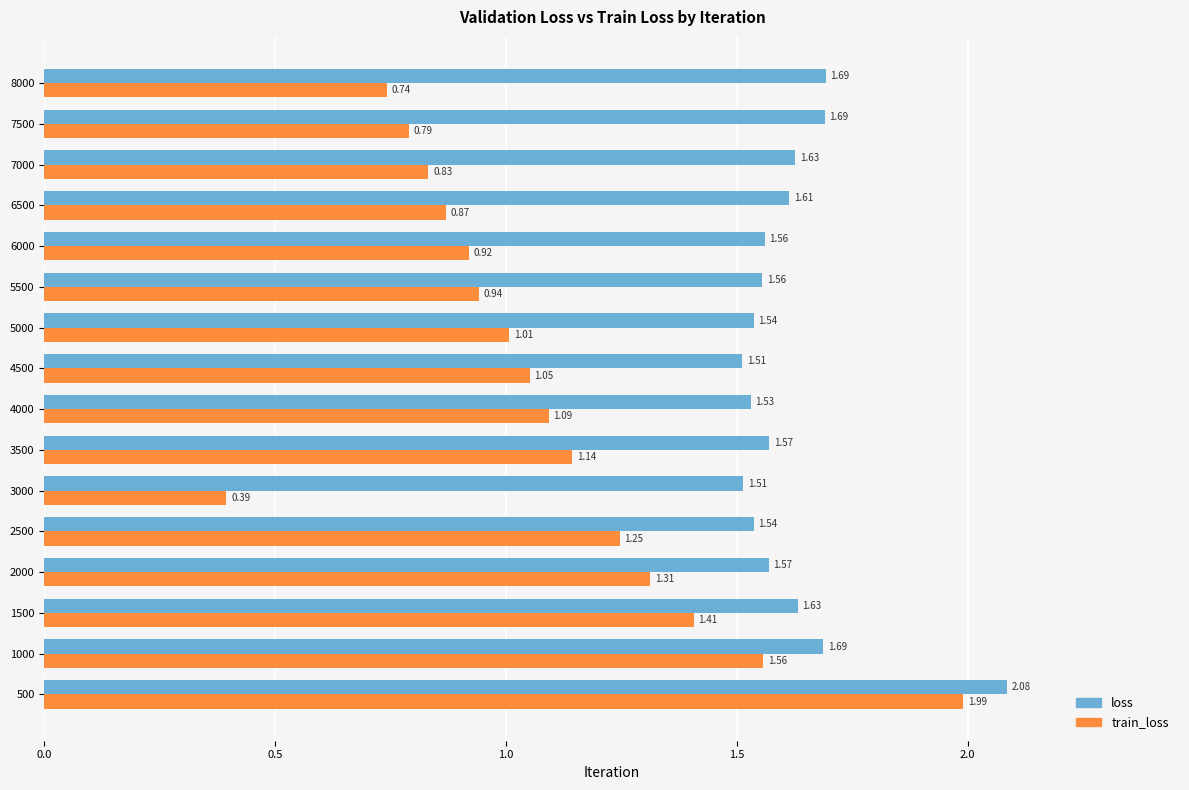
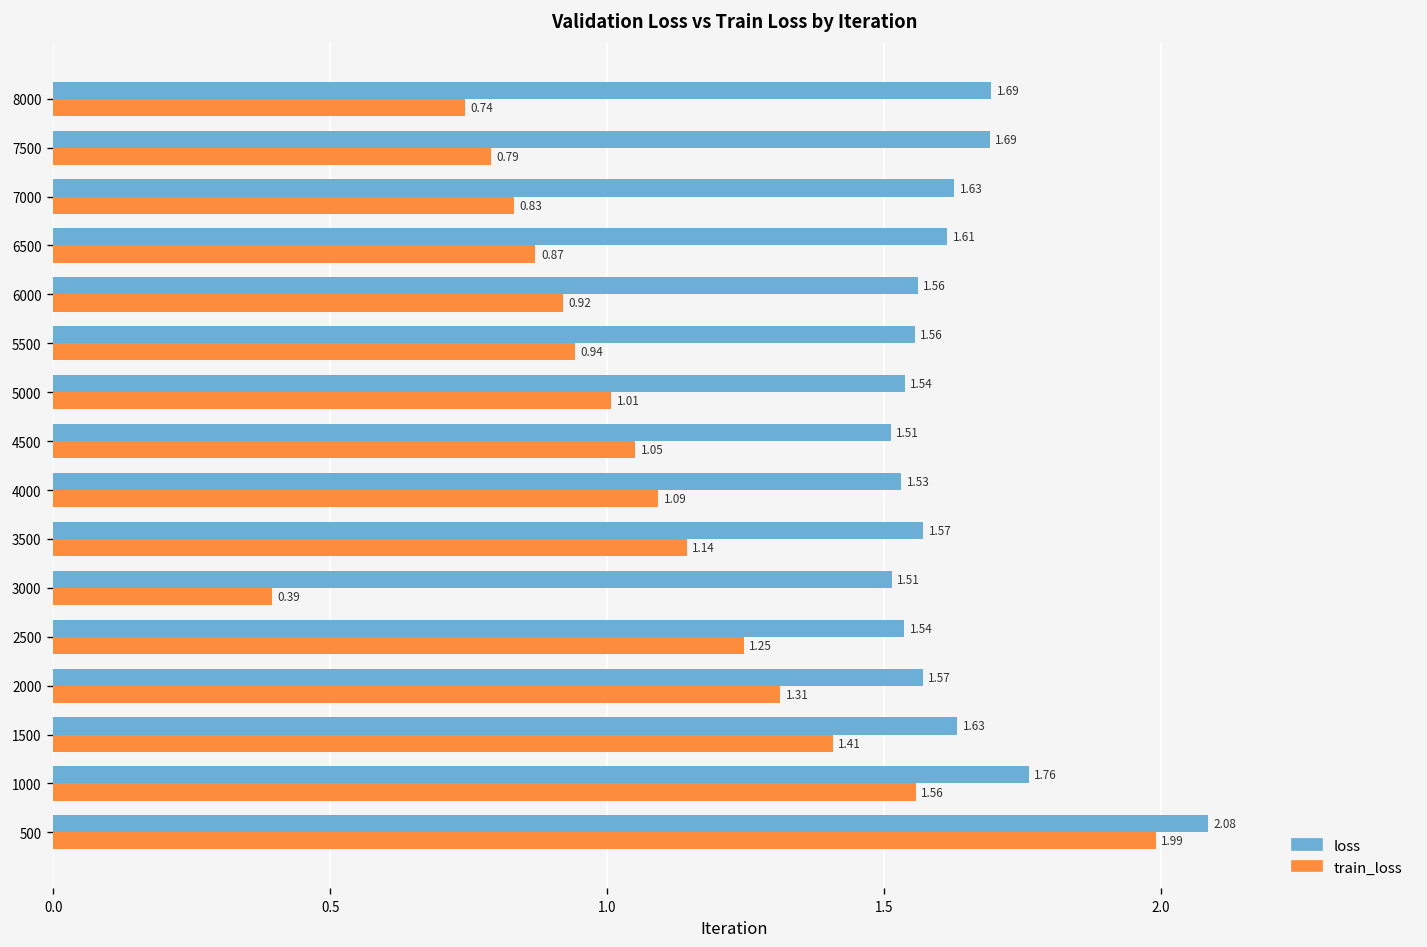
  {
    "loss": {
      "8000": 1.69,
      "7500": 1.69,
      "7000": 1.63,
      "6500": 1.61,
      "6000": 1.56,
      "5500": 1.56,
      "5000": 1.54,
      "4500": 1.51,
      "4000": 1.53,
      "3500": 1.57,
      "3000": 1.51,
      "2500": 1.54,
      "2000": 1.57,
      "1500": 1.63,
-     "1000": 1.69,
+     "1000": 1.76,
      "500": 2.08
    },
    "train_loss": {
      "8000": 0.74,
      "7500": 0.79,
      "7000": 0.83,
      "6500": 0.87,
      "6000": 0.92,
      "5500": 0.94,
      "5000": 1.01,
      "4500": 1.05,
      "4000": 1.09,
      "3500": 1.14,
      "3000": 0.39,
      "2500": 1.25,
      "2000": 1.31,
      "1500": 1.41,
      "1000": 1.56,
      "500": 1.99
    }
  }
